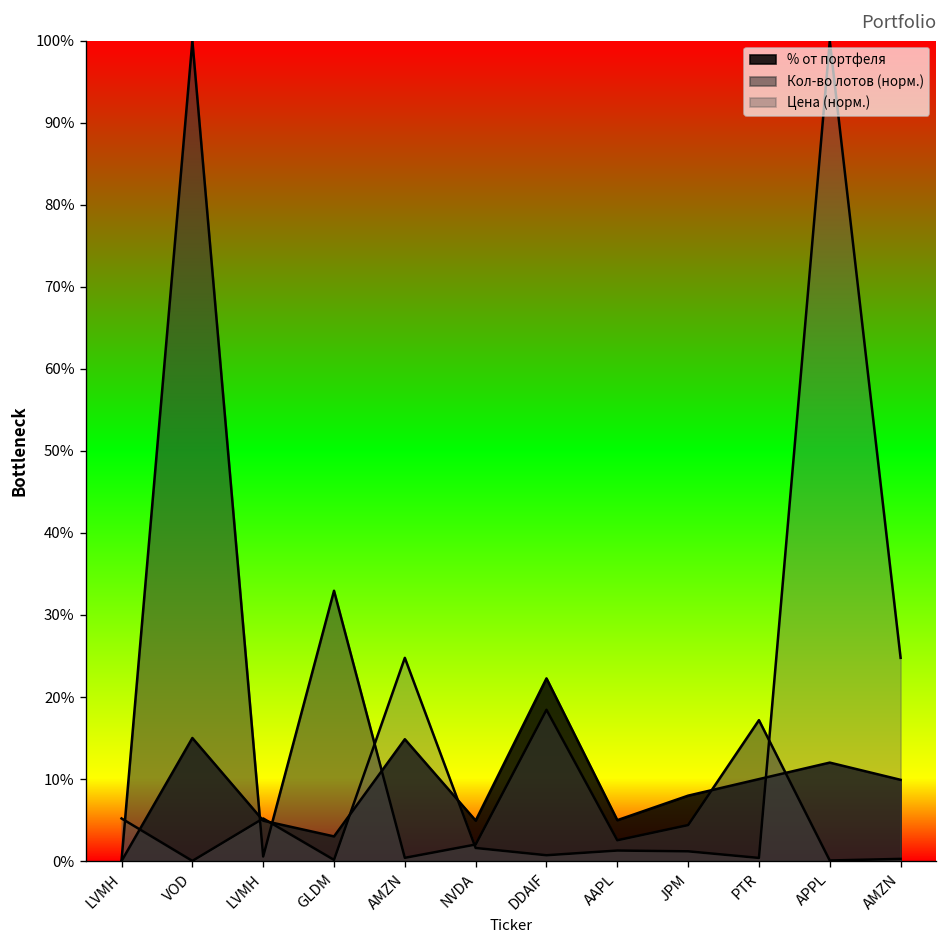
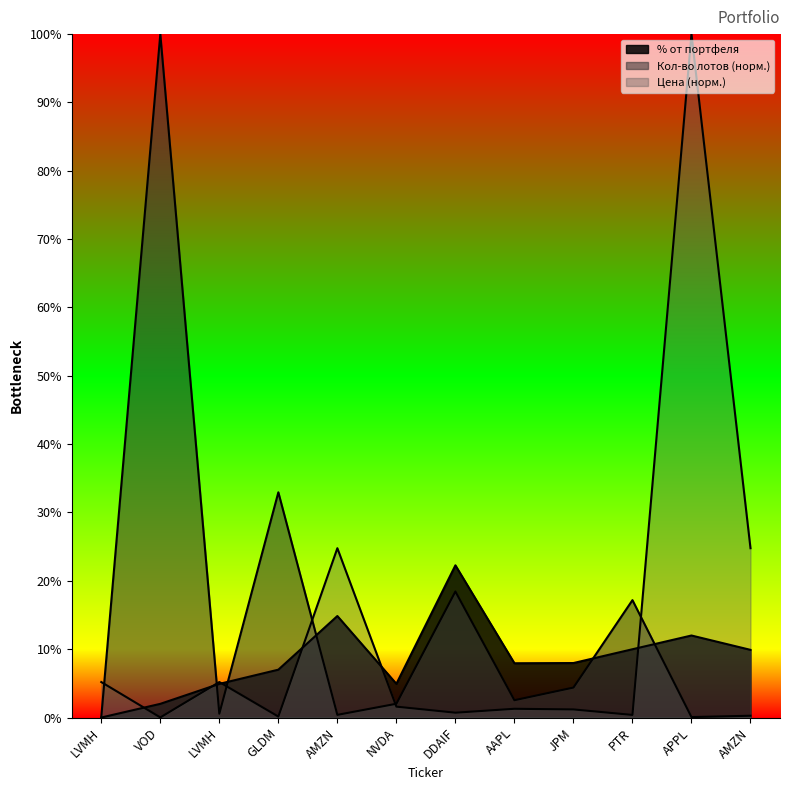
  {
    "% от портфеля": {
-     "VOD": "15%",
-     "GLDM": "3%",
+     "VOD": "2%",
+     "GLDM": "7%",
      "NVDA": "5%",
      "DDAIF": "22%",
-     "AAPL": "5%",
+     "AAPL": "8%",
      "JPM": "8%",
      "PTR": "10%",
      "APPL": "12%"
    }
  }
